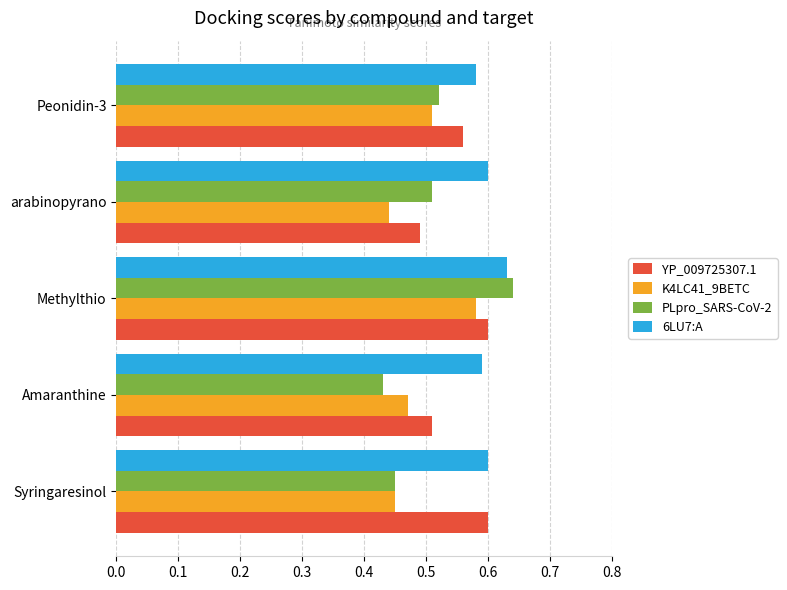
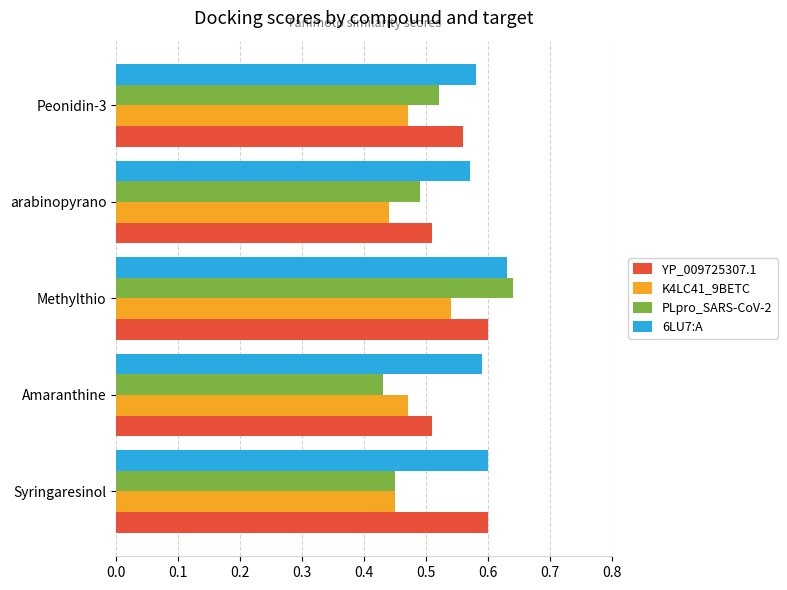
  {
    "YP_009725307.1": {
      "Peonidin-3": 0.56,
-     "arabinopyrano": 0.49,
+     "arabinopyrano": 0.51,
      "Methylthio": 0.60,
      "Amaranthine": 0.51,
      "Syringaresinol": 0.60
    },
    "K4LC41_9BETC": {
-     "Peonidin-3": 0.51,
+     "Peonidin-3": 0.47,
      "arabinopyrano": 0.44,
-     "Methylthio": 0.58,
+     "Methylthio": 0.54,
      "Amaranthine": 0.47,
      "Syringaresinol": 0.45
    },
    "PLpro_SARS-CoV-2": {
      "Peonidin-3": 0.52,
-     "arabinopyrano": 0.51,
+     "arabinopyrano": 0.49,
      "Methylthio": 0.64,
      "Amaranthine": 0.43,
      "Syringaresinol": 0.45
    },
    "6LU7:A": {
      "Peonidin-3": 0.58,
-     "arabinopyrano": 0.60,
+     "arabinopyrano": 0.57,
      "Methylthio": 0.63,
      "Amaranthine": 0.59,
      "Syringaresinol": 0.60
    }
  }
